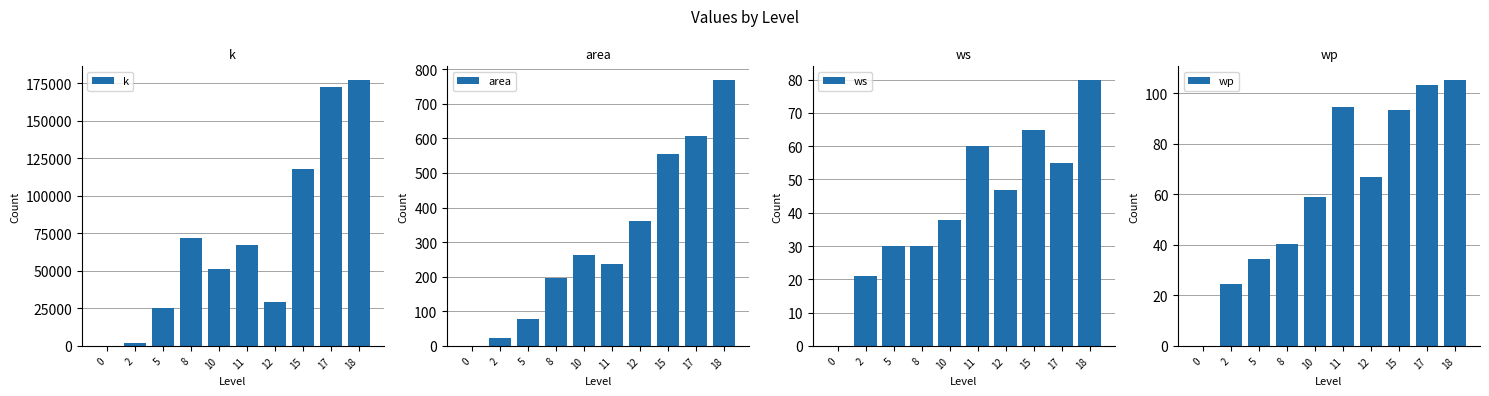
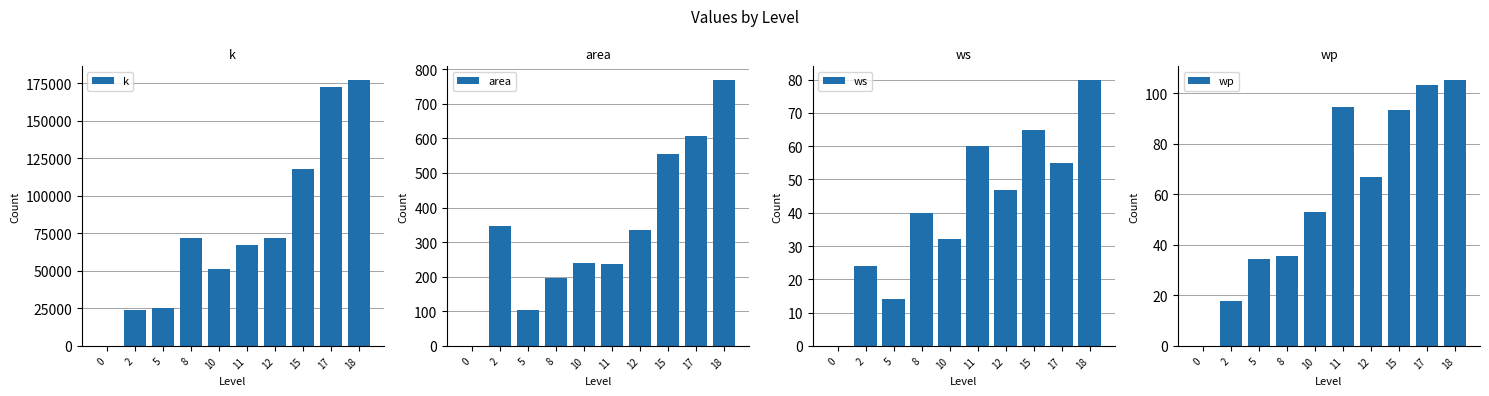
  {
    "k": {
      "0": 0,
-     "2": 2000,
+     "2": 24000,
      "5": 26000,
      "8": 72000,
      "10": 51000,
      "11": 67000,
-     "12": 29000,
+     "12": 72000,
      "15": 118000,
      "17": 173000,
      "18": 177000
    },
    "area": {
      "0": 0,
-     "2": 20,
-     "5": 80,
+     "2": 350,
+     "5": 110,
      "8": 200,
-     "10": 260,
+     "10": 240,
      "11": 240,
-     "12": 360,
+     "12": 340,
      "15": 560,
      "17": 610,
      "18": 770
    },
    "ws": {
      "0": 0,
-     "2": 21,
-     "5": 30,
-     "8": 30,
-     "10": 38,
+     "2": 24,
+     "5": 14,
+     "8": 40,
+     "10": 32,
      "11": 60,
      "12": 47,
      "15": 65,
      "17": 55,
      "18": 80
    },
    "wp": {
      "0": 0,
-     "2": 25,
+     "2": 18,
      "5": 34,
-     "8": 40,
-     "10": 59,
+     "8": 36,
+     "10": 53,
      "11": 95,
      "12": 67,
      "15": 93,
      "17": 104,
      "18": 105
    }
  }
